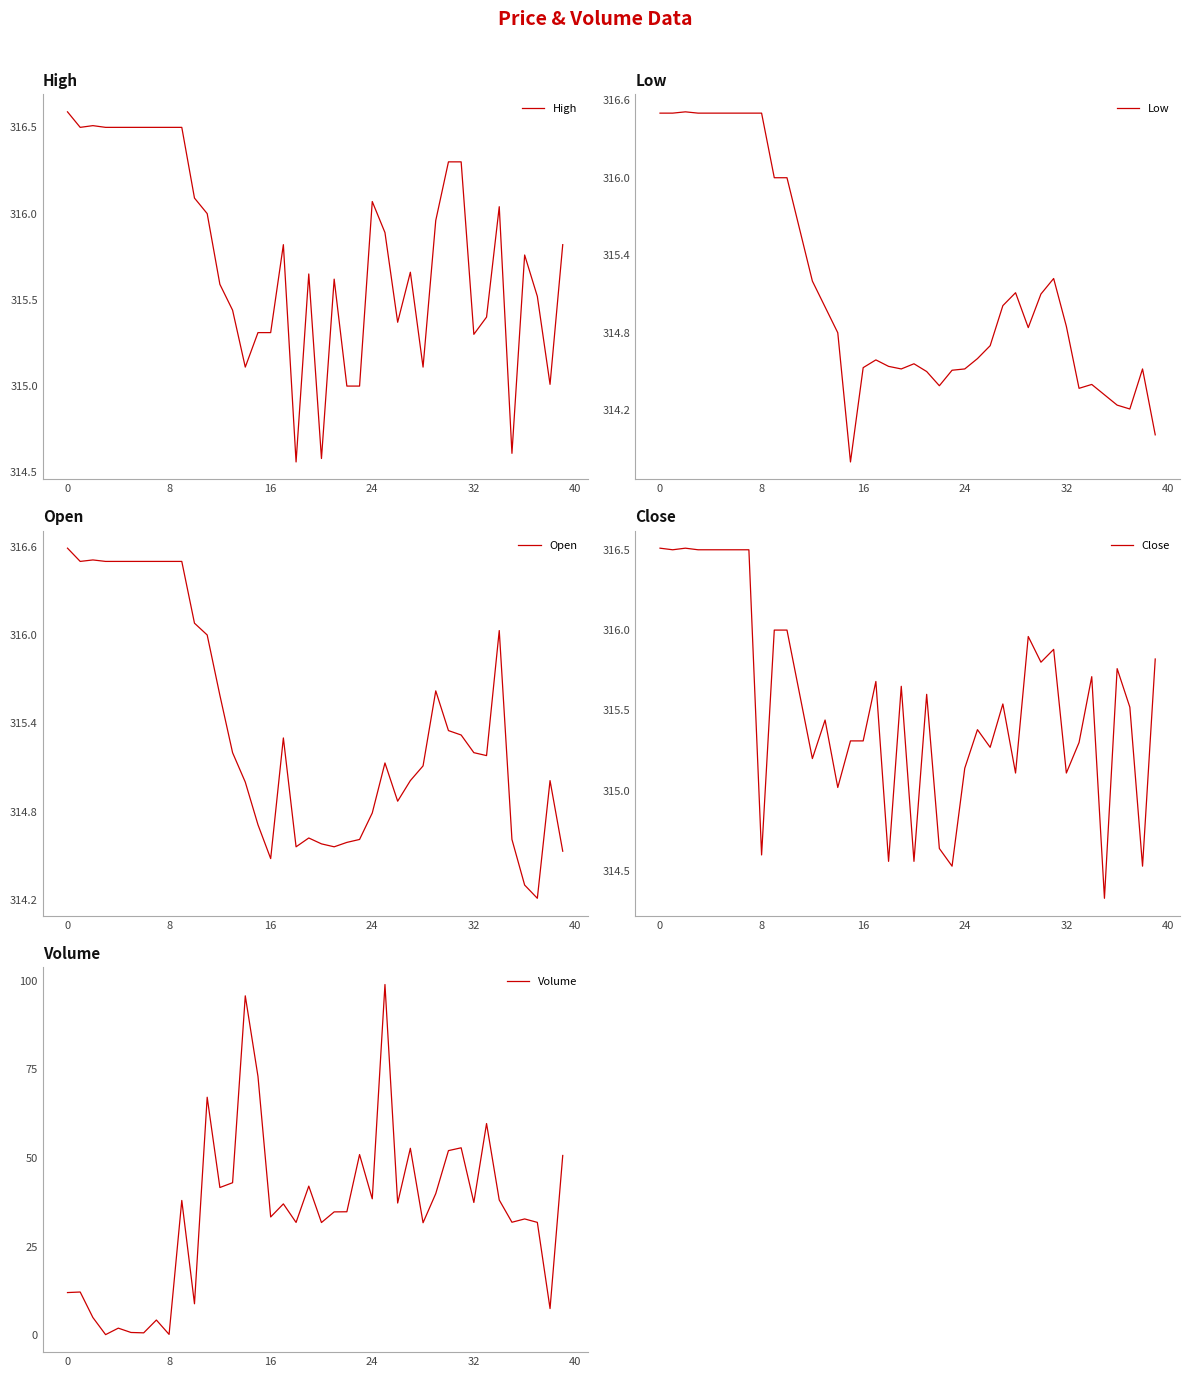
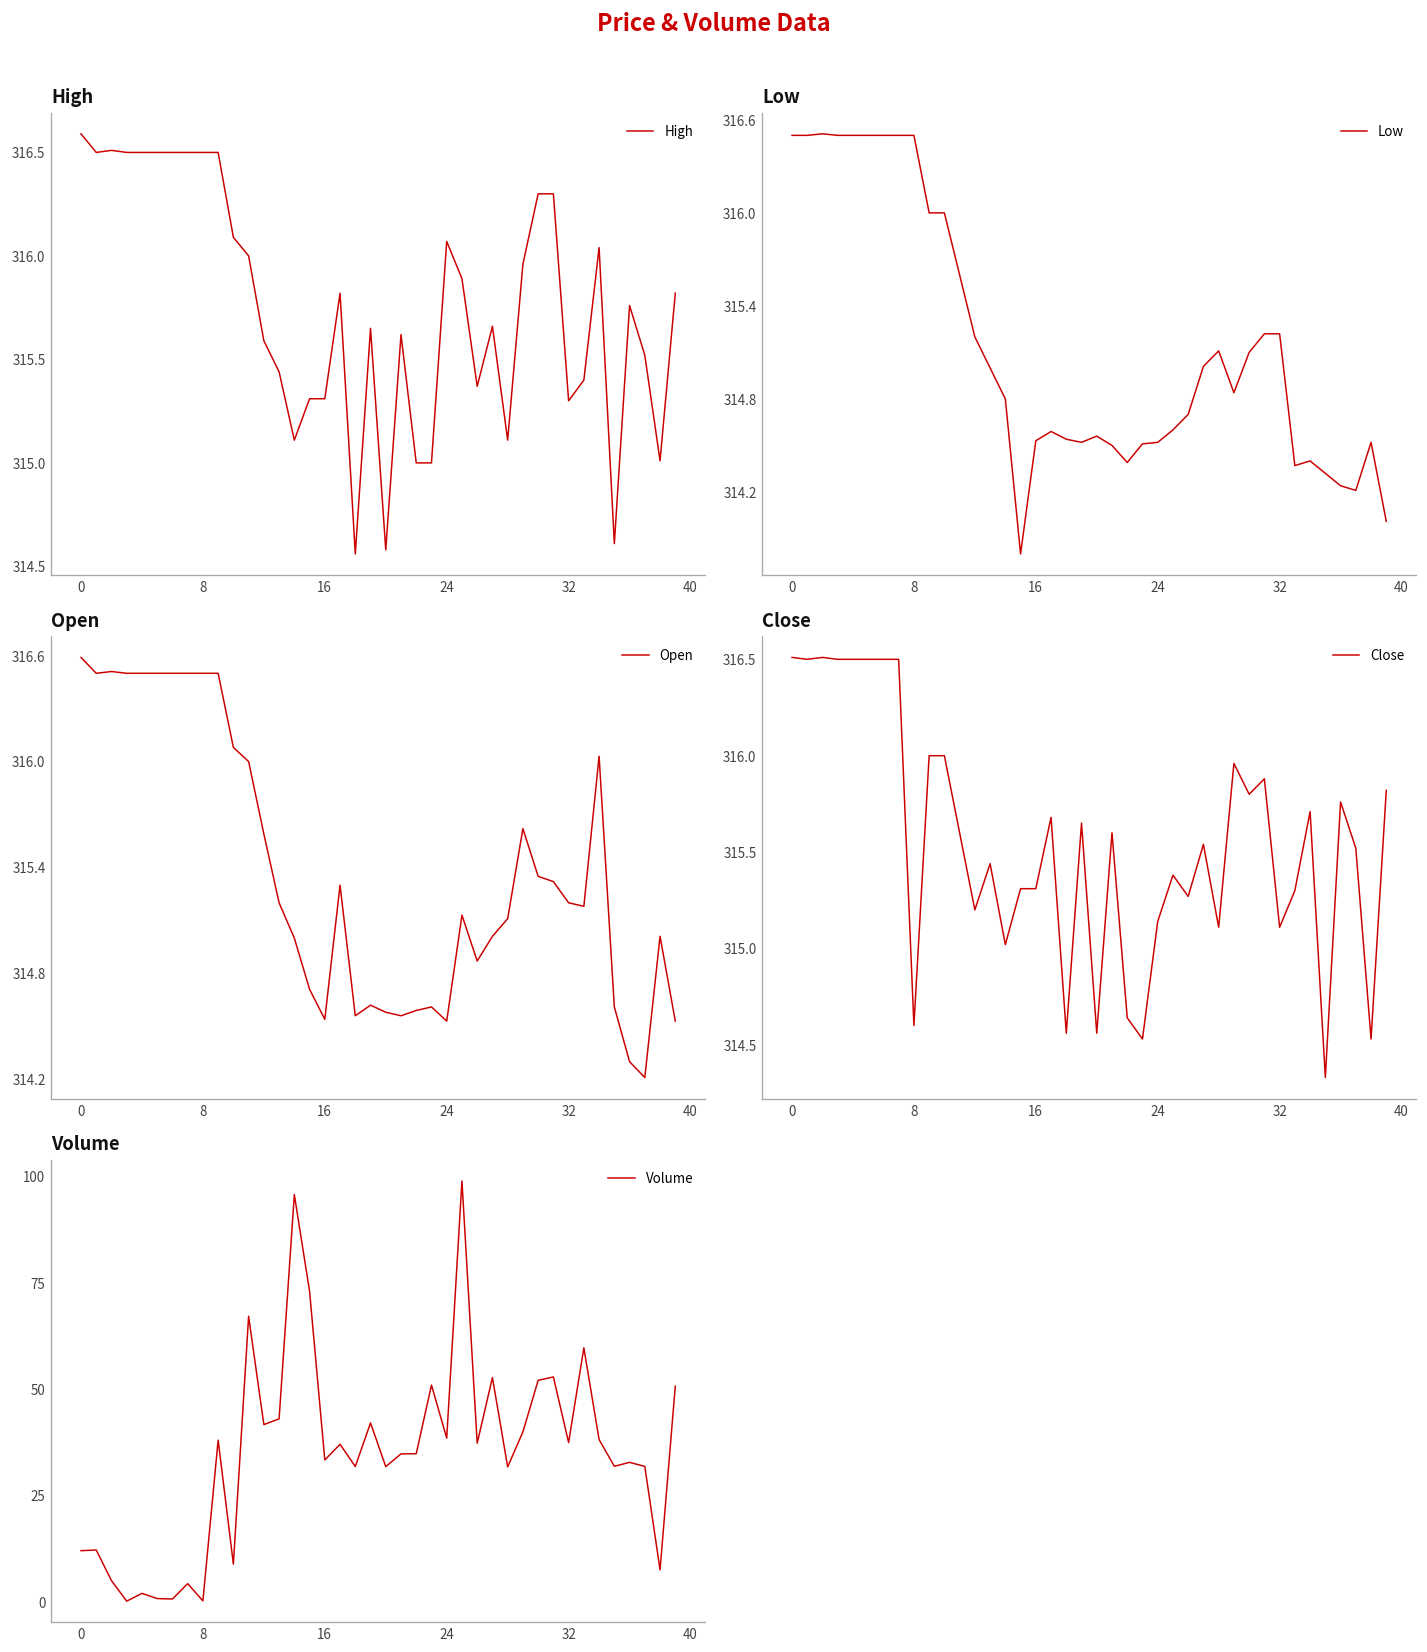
  {
    "High": {
      "0": 316.59,
      "8": 316.50,
      "16": 315.31,
      "24": 316.07,
      "32": 315.30
    },
    "Low": {
      "0": 316.50,
      "8": 316.50,
      "16": 314.53,
      "24": 314.52,
-     "32": 314.85
+     "32": 315.22
    },
    "Open": {
      "0": 316.59,
      "8": 316.50,
-     "16": 314.48,
-     "24": 314.79,
+     "16": 314.54,
+     "24": 314.53,
      "32": 315.20
    },
    "Close": {
      "0": 316.51,
      "8": 314.60,
      "16": 315.31,
      "24": 315.14,
      "32": 315.11
    },
    "Volume": {
      "0": 12,
      "8": 0,
      "16": 33,
      "24": 38,
      "32": 37
    }
  }
